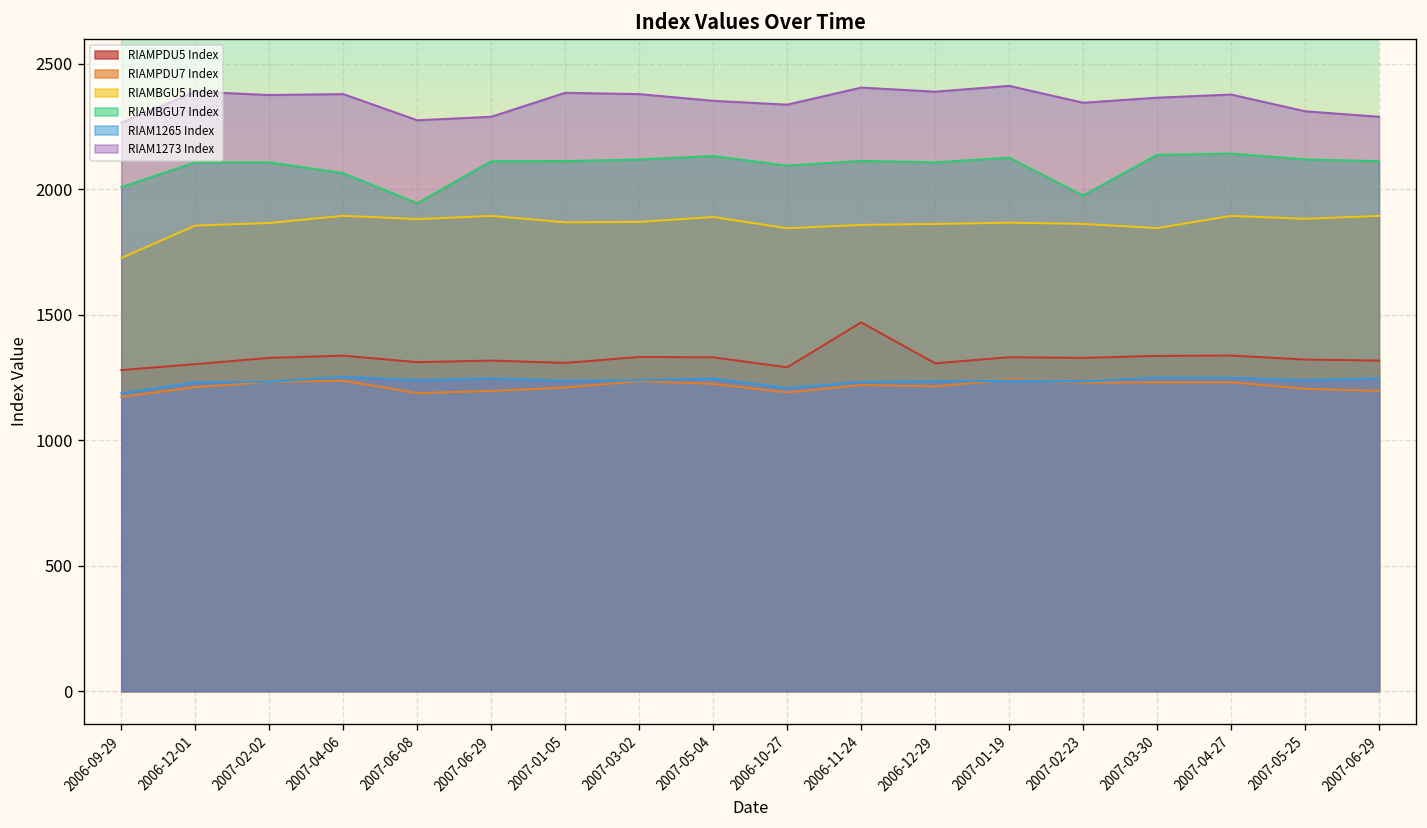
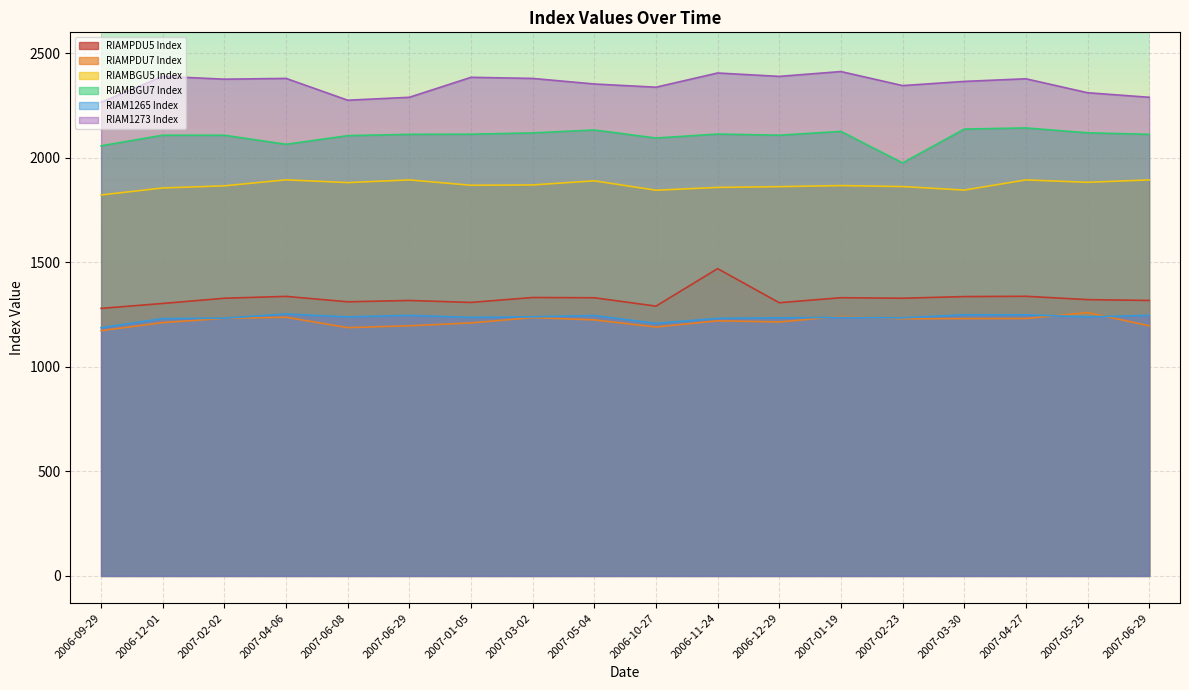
  {
    "RIAMPDU5 Index": {
      "2006-09-29": 1280,
      "2006-12-01": 1300,
      "2007-02-02": 1330,
      "2007-04-06": 1340,
      "2007-06-08": 1310,
      "2007-01-05": 1310,
      "2007-03-02": 1330,
      "2007-05-04": 1330,
      "2006-10-27": 1290,
      "2006-11-24": 1470,
      "2006-12-29": 1310,
      "2007-01-19": 1330,
      "2007-02-23": 1330,
      "2007-03-30": 1340,
      "2007-04-27": 1340,
      "2007-05-25": 1320
    },
    "RIAMPDU7 Index": {
      "2006-09-29": 1170,
      "2006-12-01": 1210,
      "2007-04-06": 1240,
      "2007-06-08": 1190,
      "2007-01-05": 1210,
      "2007-05-04": 1220,
      "2006-10-27": 1190,
      "2006-12-29": 1210,
      "2007-03-30": 1230,
      "2007-04-27": 1230,
-     "2007-05-25": 1200
+     "2007-05-25": 1260
    },
    "RIAMBGU5 Index": {
-     "2006-09-29": 1730,
+     "2006-09-29": 1820,
      "2006-12-01": 1860,
      "2007-02-02": 1870,
      "2007-04-06": 1890,
      "2007-06-08": 1880,
      "2007-01-05": 1870,
      "2007-03-02": 1870,
      "2007-05-04": 1890,
      "2006-10-27": 1840,
      "2006-11-24": 1860,
      "2006-12-29": 1860,
      "2007-01-19": 1870,
      "2007-02-23": 1860,
      "2007-03-30": 1850,
      "2007-04-27": 1890,
      "2007-05-25": 1880
    },
    "RIAMBGU7 Index": {
-     "2006-09-29": 2010,
+     "2006-09-29": 2060,
      "2006-12-01": 2110,
      "2007-02-02": 2110,
      "2007-04-06": 2060,
-     "2007-06-08": 1940,
+     "2007-06-08": 2110,
      "2007-01-05": 2110,
      "2007-03-02": 2120,
      "2007-05-04": 2130,
      "2006-10-27": 2090,
      "2006-11-24": 2110,
      "2006-12-29": 2110,
      "2007-01-19": 2130,
      "2007-02-23": 1980,
      "2007-03-30": 2140,
      "2007-04-27": 2140,
      "2007-05-25": 2120
    },
    "RIAM1265 Index": {
      "2006-09-29": 1190,
      "2006-12-01": 1230,
      "2007-04-06": 1250,
      "2007-06-08": 1240,
      "2007-01-05": 1240,
      "2007-05-04": 1250,
      "2006-10-27": 1210,
      "2006-12-29": 1230,
      "2007-03-30": 1250,
      "2007-04-27": 1250,
      "2007-05-25": 1240
    },
    "RIAM1273 Index": {
      "2007-02-02": 2380,
      "2007-04-06": 2380,
      "2007-06-08": 2280,
      "2007-01-05": 2380,
      "2007-03-02": 2380,
      "2007-05-04": 2350,
      "2006-10-27": 2340,
      "2006-11-24": 2410,
      "2006-12-29": 2390,
      "2007-01-19": 2410,
      "2007-02-23": 2350,
      "2007-03-30": 2370,
      "2007-04-27": 2380,
      "2007-05-25": 2310
    }
  }
